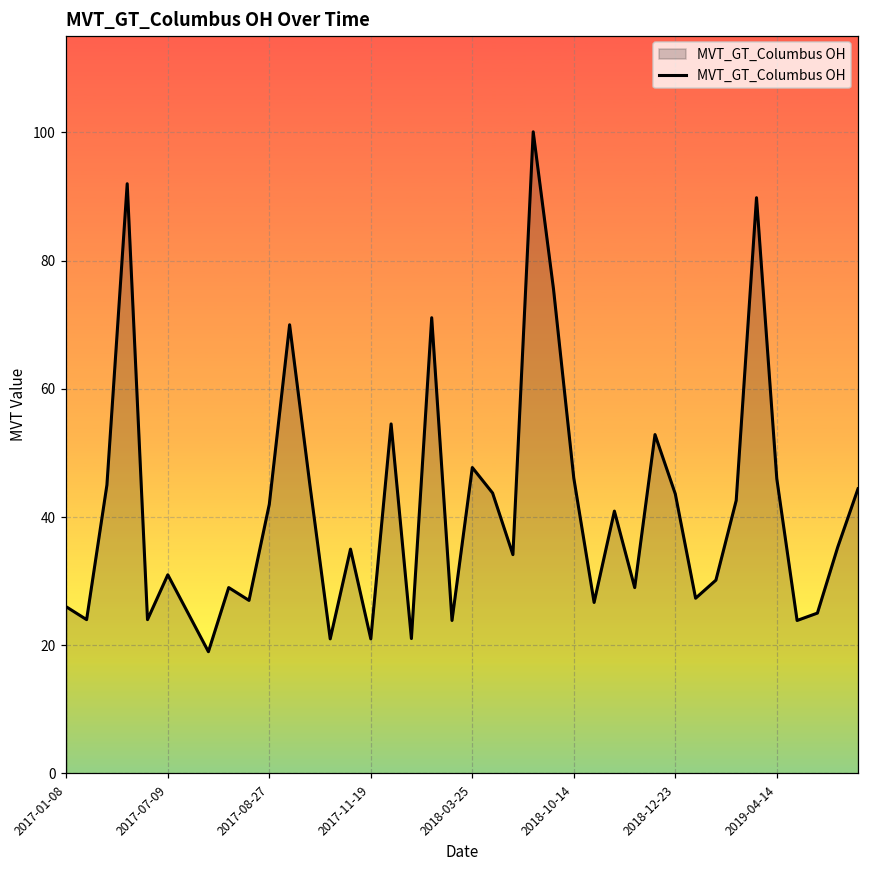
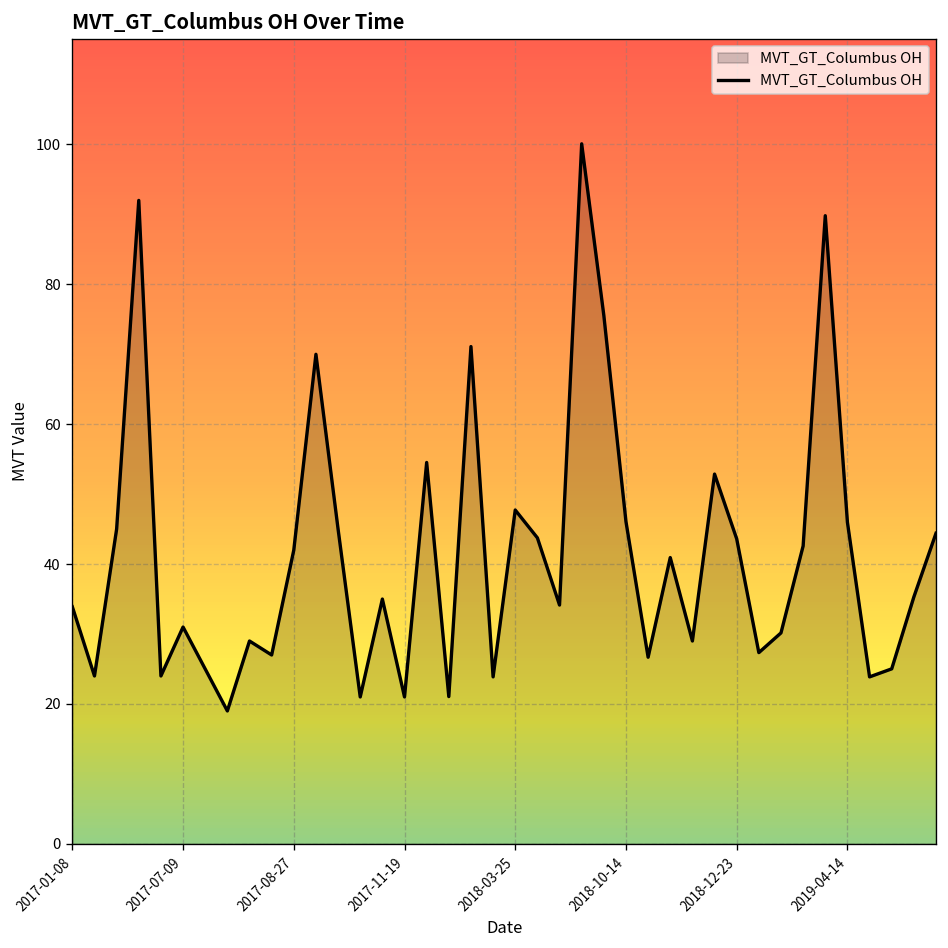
  {
-   "2017-01-08": 26,
+   "2017-01-08": 34,
    "2017-07-09": 31,
    "2017-08-27": 42,
    "2017-11-19": 21,
    "2018-03-25": 48,
    "2018-10-14": 46,
    "2018-12-23": 44,
    "2019-04-14": 46
  }
